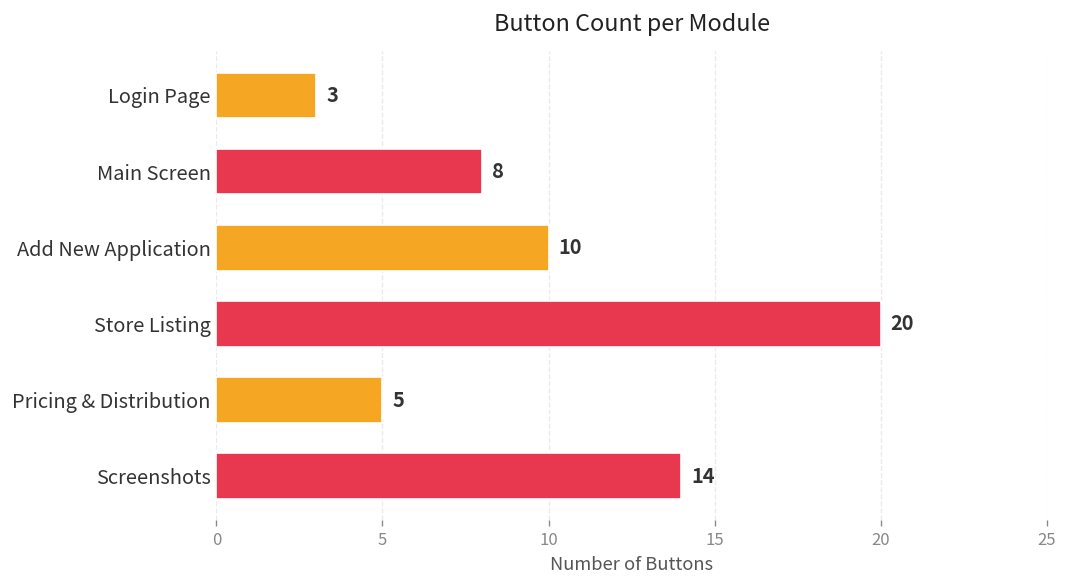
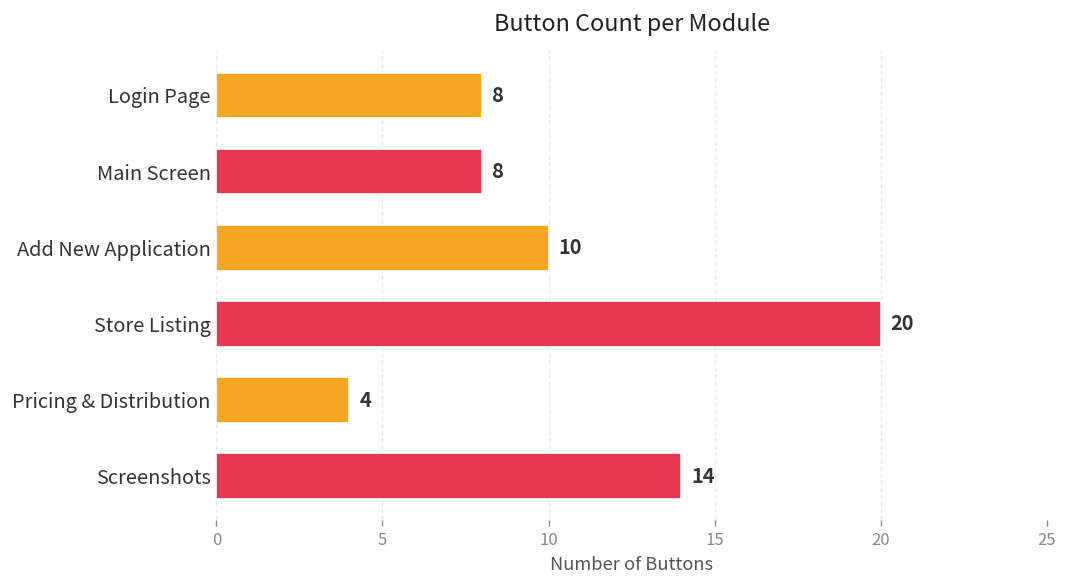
  {
-   "Login Page": 3,
+   "Login Page": 8,
    "Main Screen": 8,
    "Add New Application": 10,
    "Store Listing": 20,
-   "Pricing & Distribution": 5,
+   "Pricing & Distribution": 4,
    "Screenshots": 14
  }
